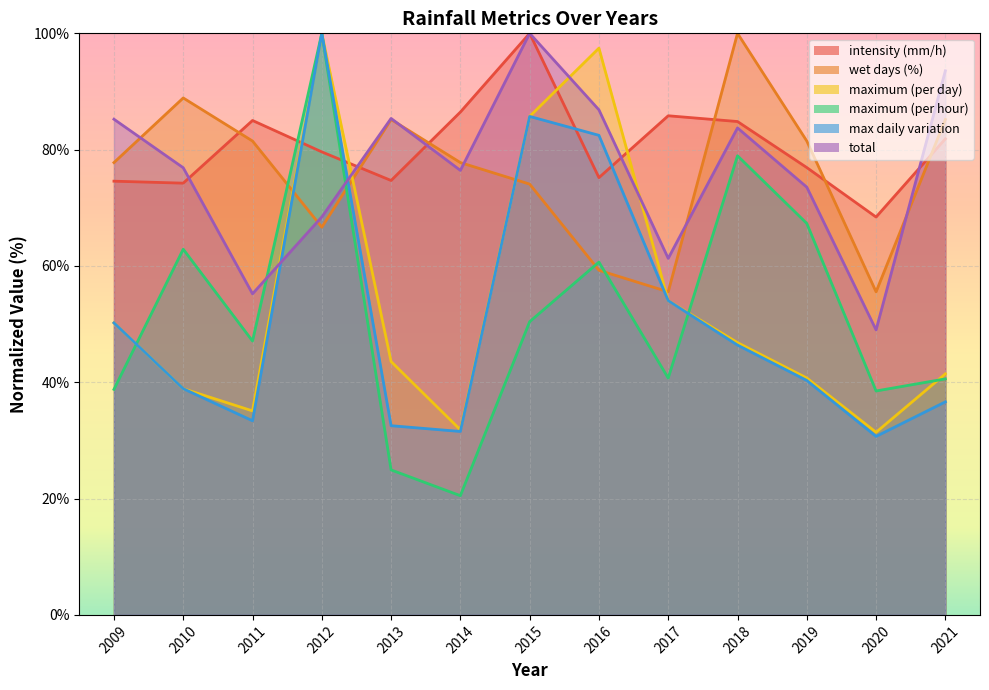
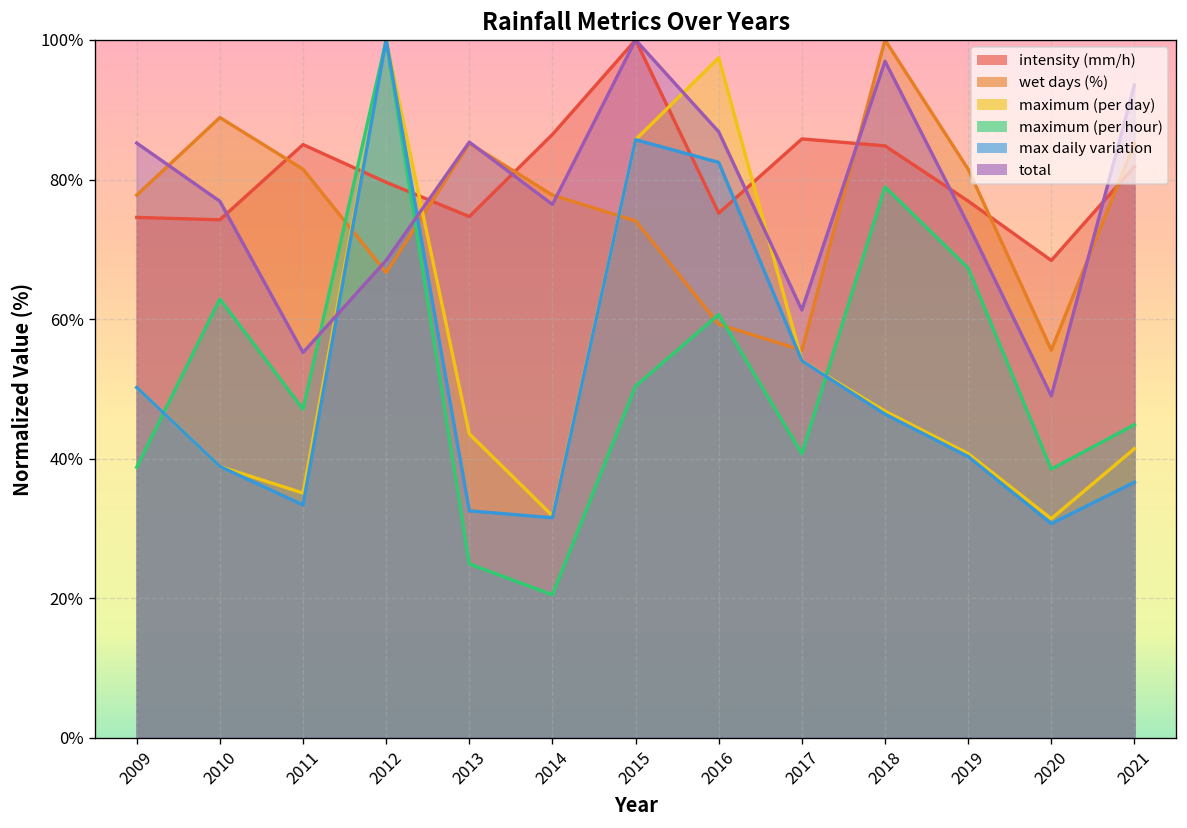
  {
    "maximum (per hour)": {
      "2009": "39%",
      "2010": "63%",
      "2011": "47%",
      "2013": "25%",
      "2014": "20%",
      "2015": "50%",
      "2016": "61%",
      "2017": "41%",
      "2018": "79%",
      "2019": "67%",
      "2020": "39%",
-     "2021": "41%"
+     "2021": "45%"
    },
    "max daily variation": {
      "2011": "33%",
      "2013": "33%",
      "2016": "82%",
      "2020": "31%",
      "2021": "37%"
    },
    "total": {
      "2009": "85%",
      "2010": "77%",
      "2011": "55%",
      "2012": "68%",
      "2014": "76%",
      "2016": "87%",
      "2017": "61%",
-     "2018": "84%",
+     "2018": "97%",
      "2019": "74%",
      "2020": "49%"
    }
  }
